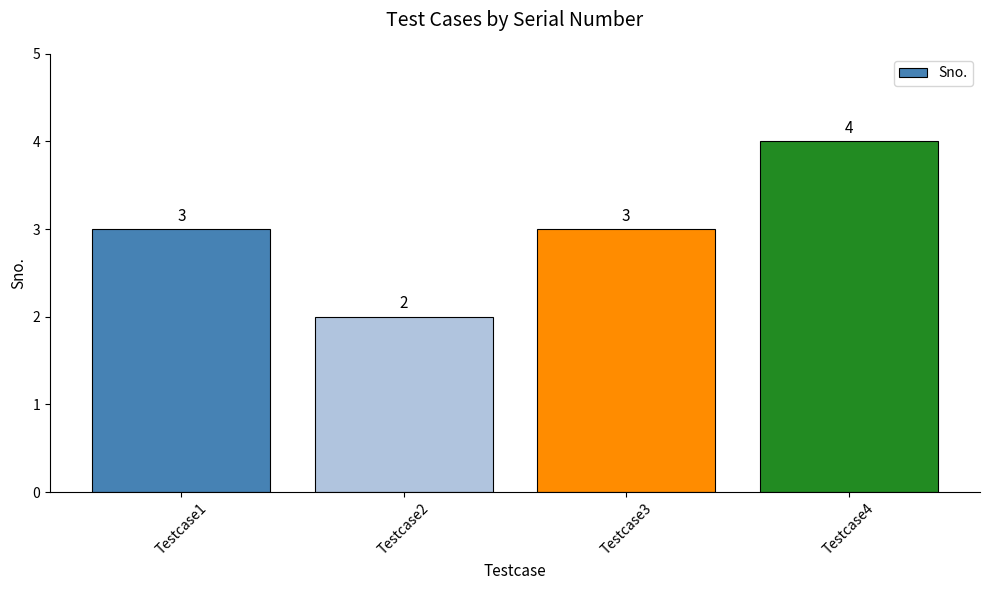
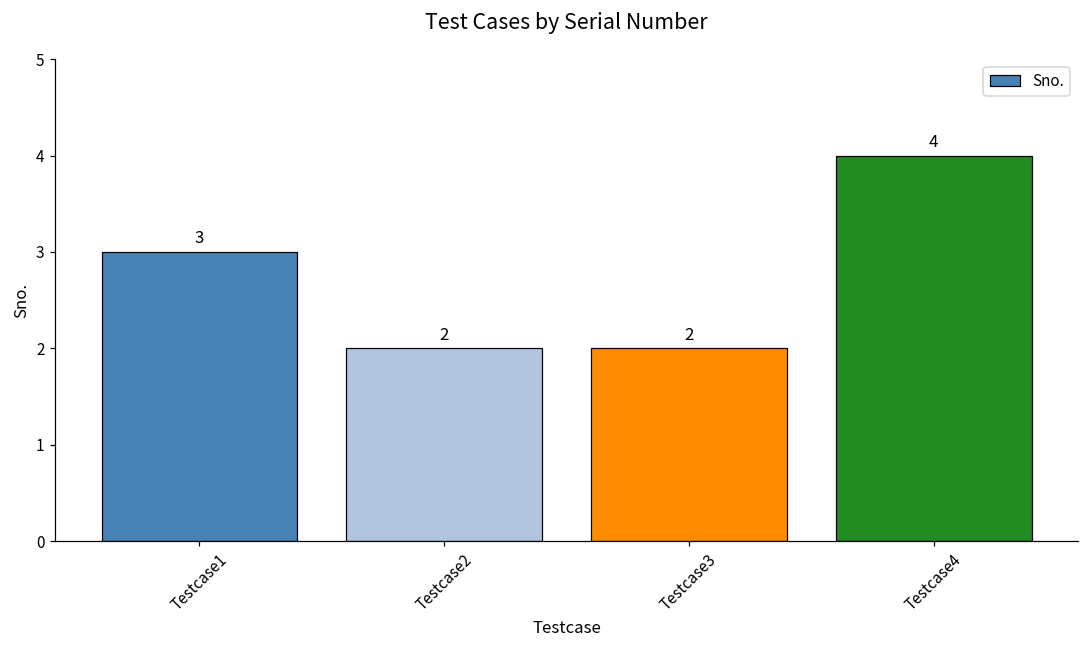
  {
    "Testcase1": 3,
    "Testcase2": 2,
-   "Testcase3": 3,
+   "Testcase3": 2,
    "Testcase4": 4
  }
